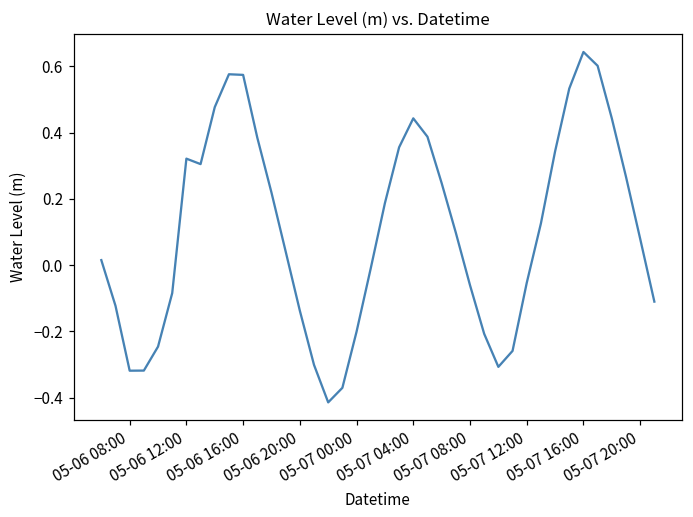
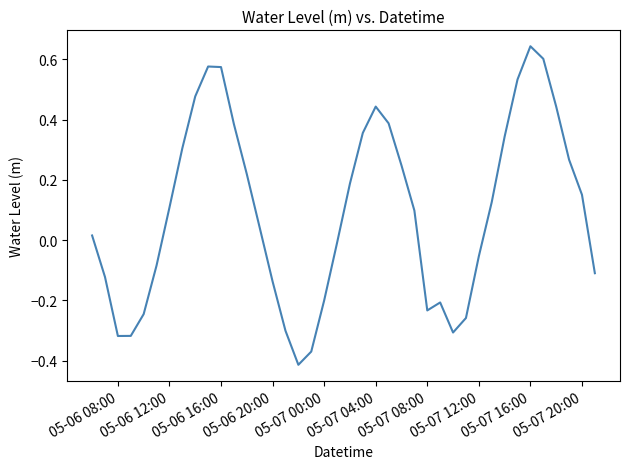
  {
    "05-06 08:00": -0.32,
-   "05-06 12:00": 0.32,
+   "05-06 12:00": 0.11,
    "05-06 16:00": 0.57,
    "05-06 20:00": -0.14,
    "05-07 00:00": -0.20,
    "05-07 04:00": 0.44,
-   "05-07 08:00": -0.06,
+   "05-07 08:00": -0.23,
    "05-07 12:00": -0.05,
    "05-07 16:00": 0.64,
-   "05-07 20:00": 0.08
+   "05-07 20:00": 0.15
  }
